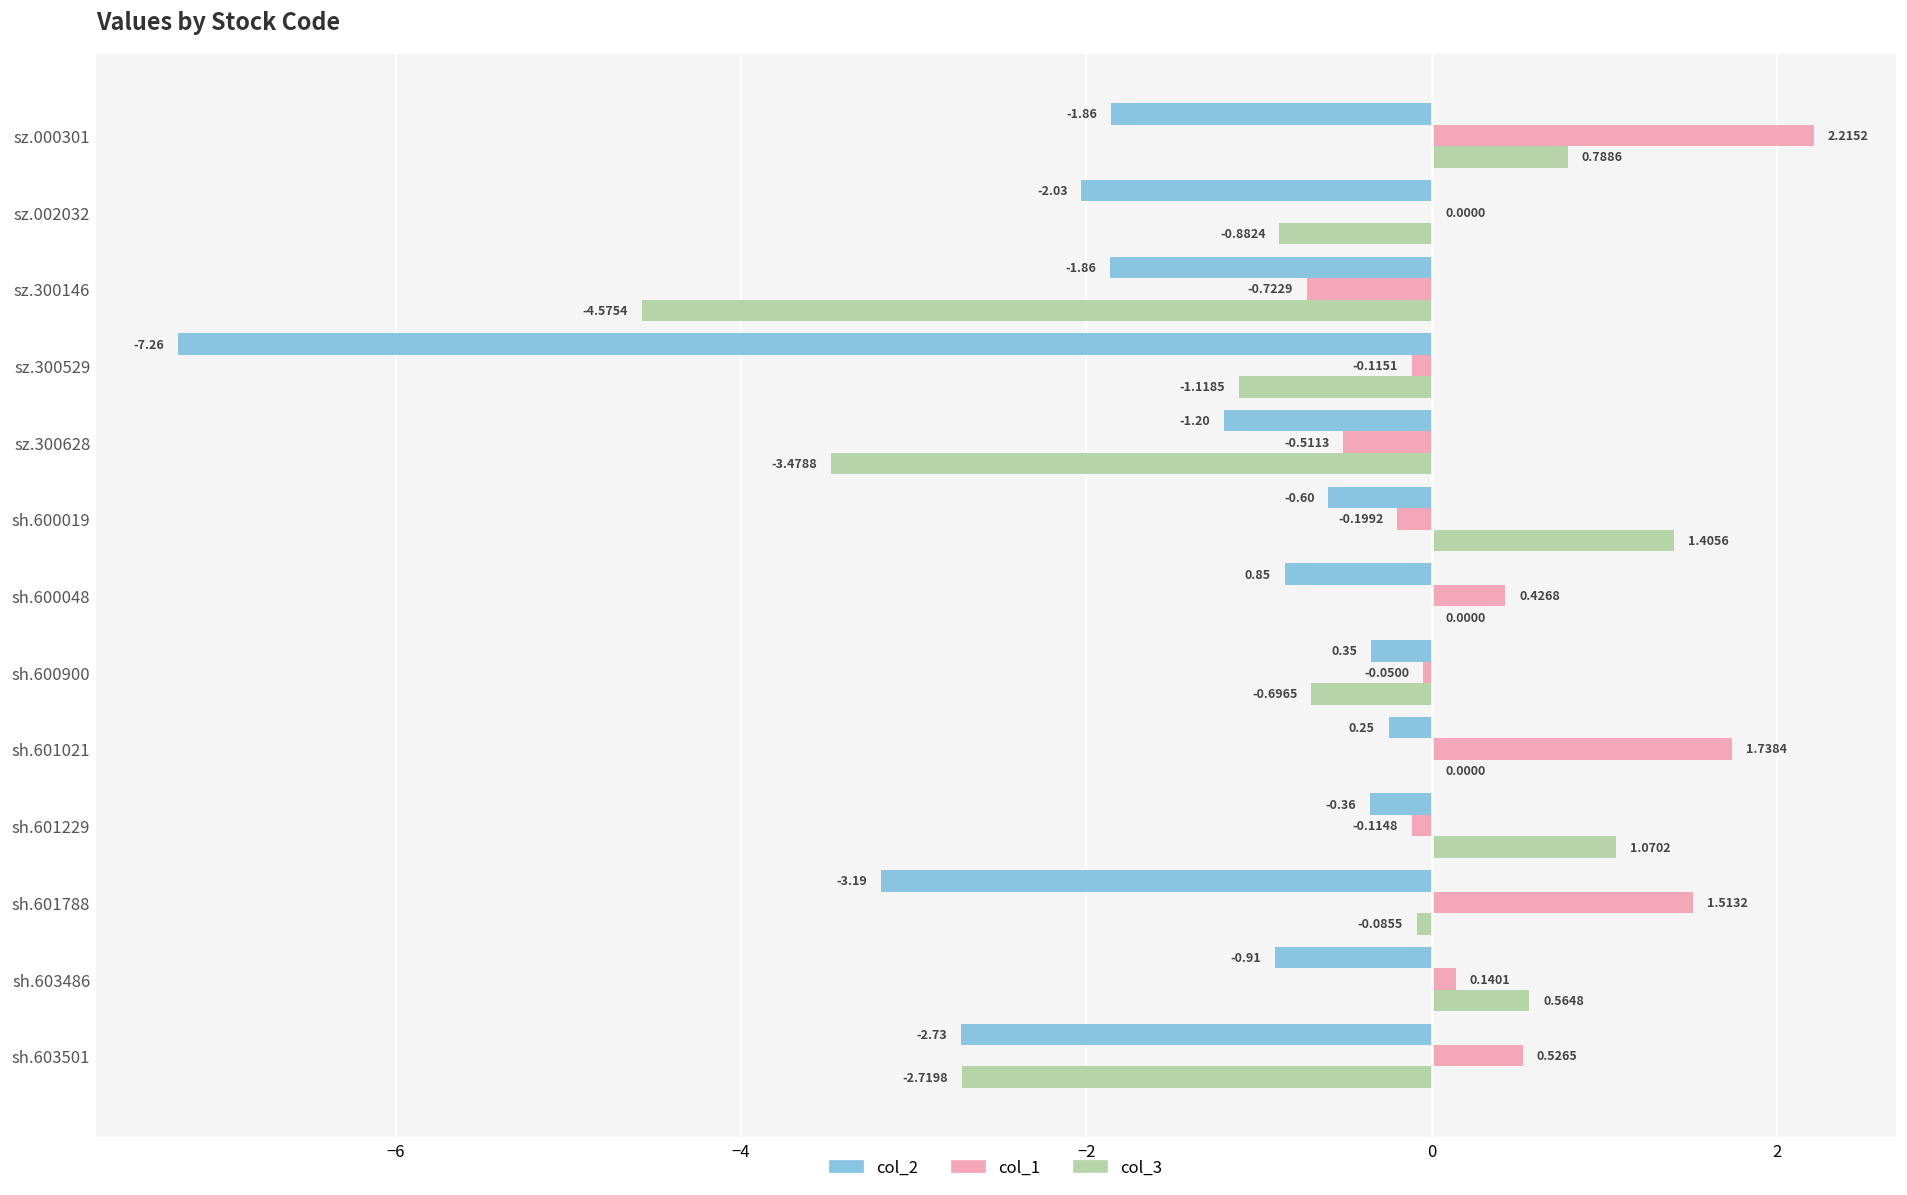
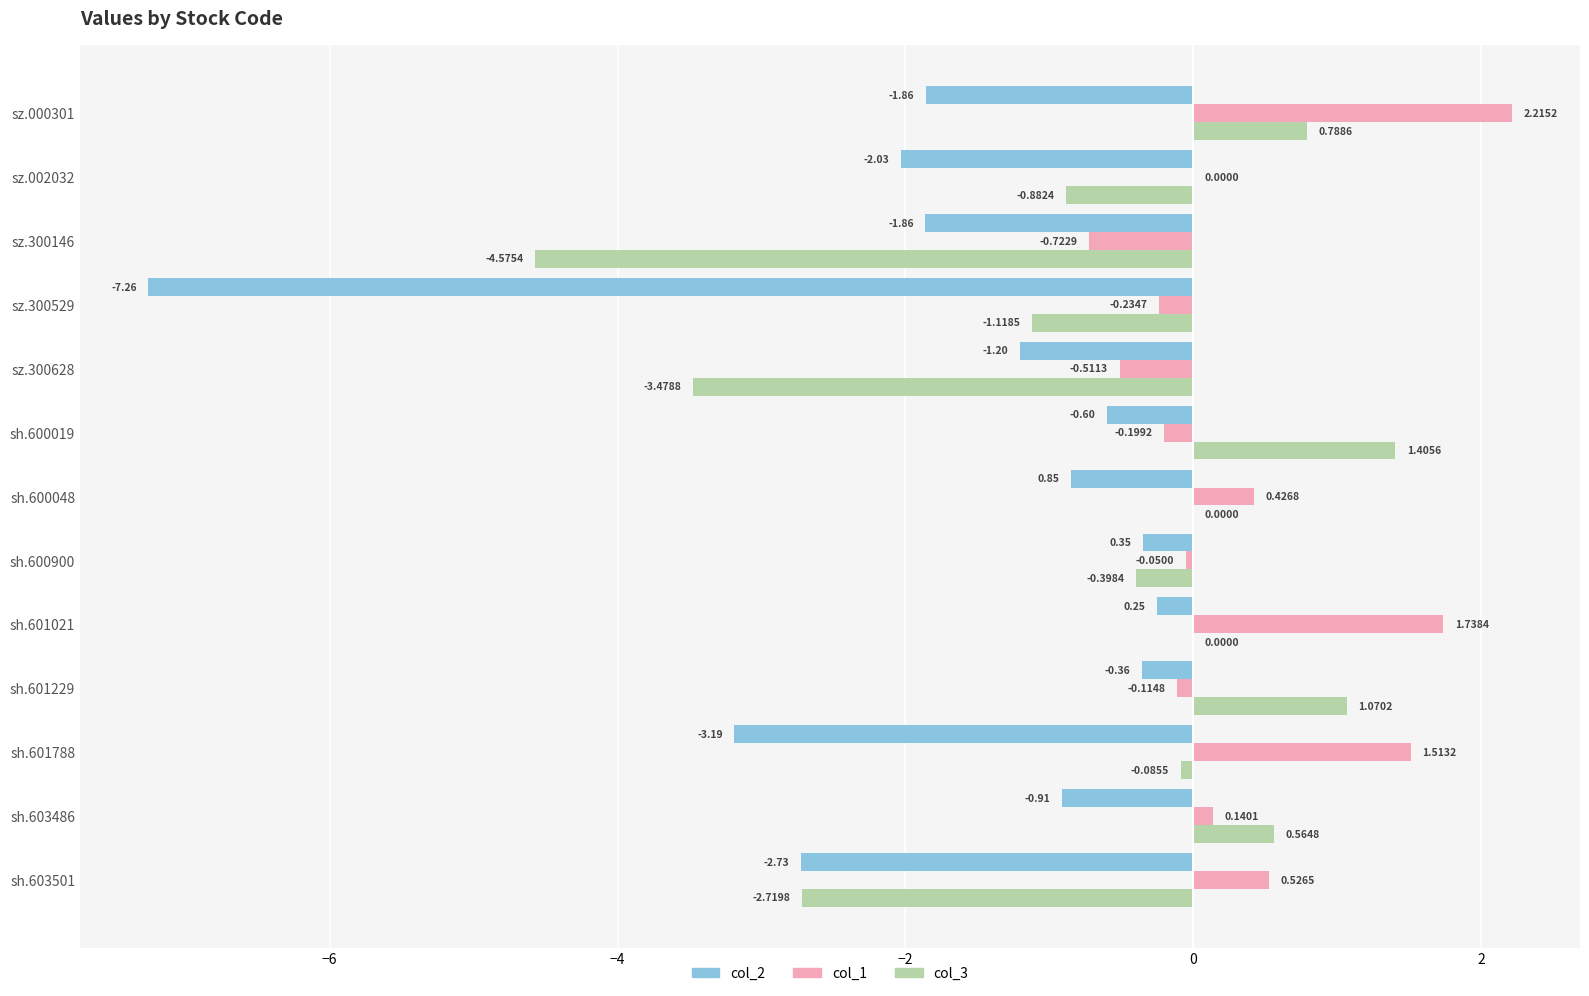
  {
    "col_2": {
      "sz.000301": -1.86,
      "sz.002032": -2.03,
      "sz.300146": -1.86,
      "sz.300529": -7.26,
      "sz.300628": -1.20,
      "sh.600019": -0.60,
      "sh.601229": -0.36,
      "sh.601788": -3.19,
      "sh.603486": -0.91,
      "sh.603501": -2.73
    },
    "col_1": {
      "sz.000301": 2.2152,
      "sz.002032": 0.0000,
      "sz.300146": -0.7229,
-     "sz.300529": -0.1151,
+     "sz.300529": -0.2347,
      "sz.300628": -0.5113,
      "sh.600019": -0.1992,
      "sh.600048": 0.4268,
      "sh.600900": -0.0500,
      "sh.601021": 1.7384,
      "sh.601229": -0.1148,
      "sh.601788": 1.5132,
      "sh.603486": 0.1401,
      "sh.603501": 0.5265
    },
    "col_3": {
      "sz.000301": 0.7886,
      "sz.002032": -0.8824,
      "sz.300146": -4.5754,
      "sz.300529": -1.1185,
      "sz.300628": -3.4788,
      "sh.600019": 1.4056,
      "sh.600048": 0.0000,
-     "sh.600900": -0.6965,
+     "sh.600900": -0.3984,
      "sh.601021": 0.0000,
      "sh.601229": 1.0702,
      "sh.601788": -0.0855,
      "sh.603486": 0.5648,
      "sh.603501": -2.7198
    }
  }
